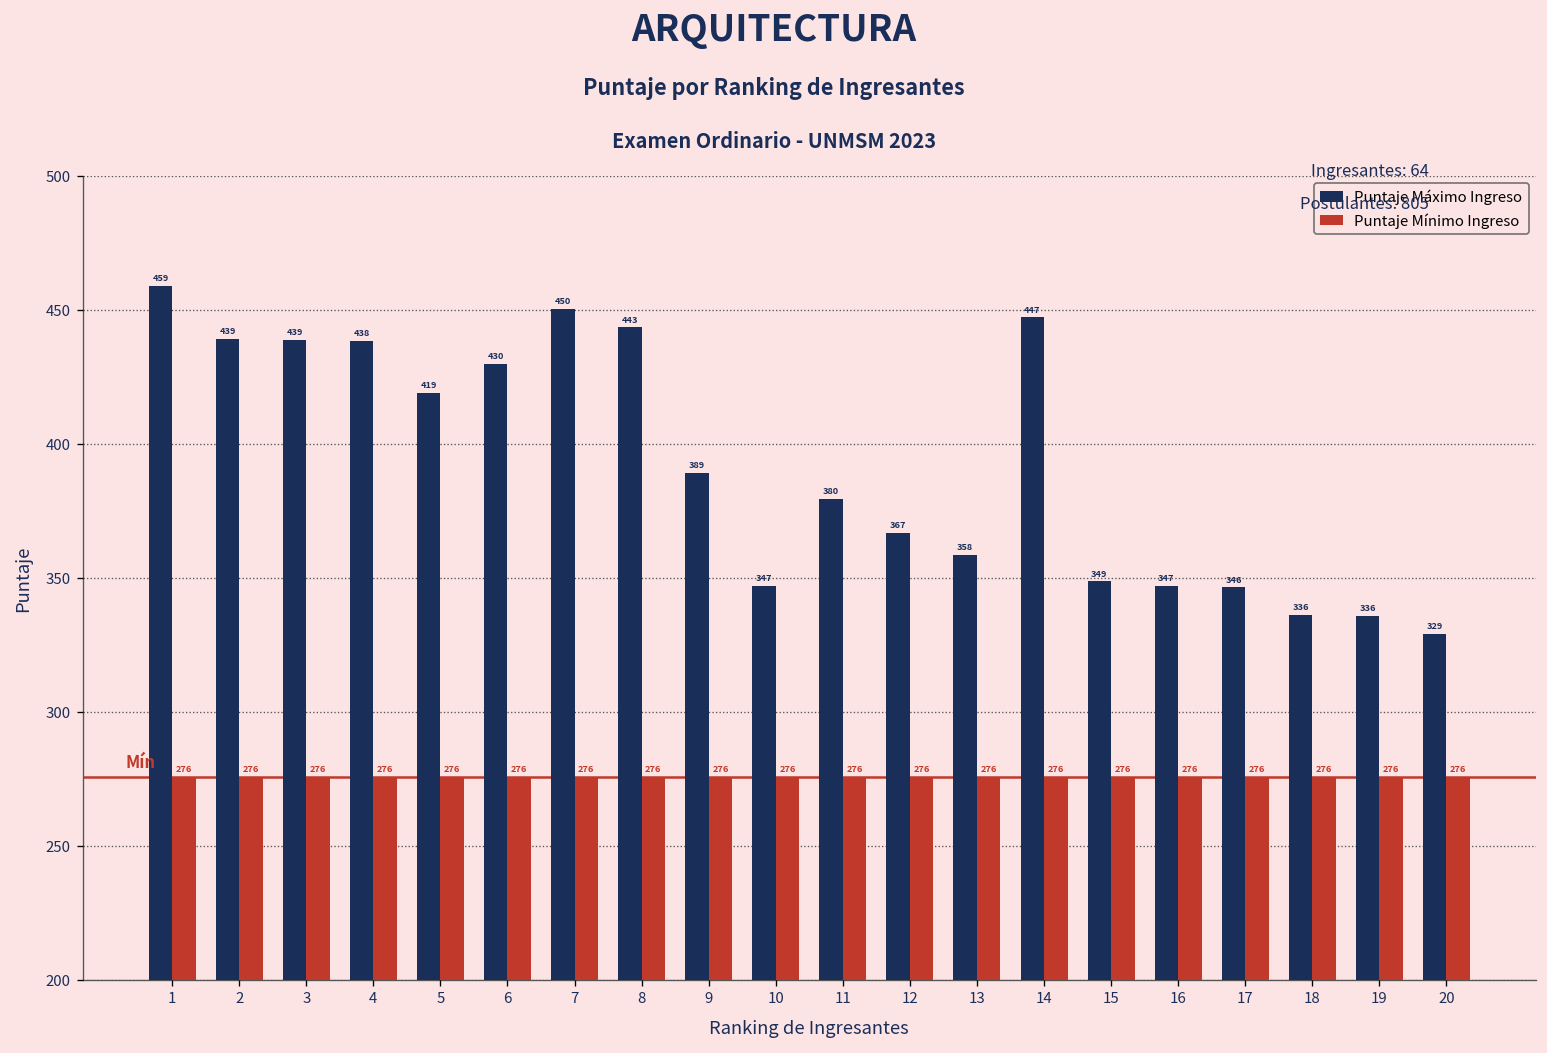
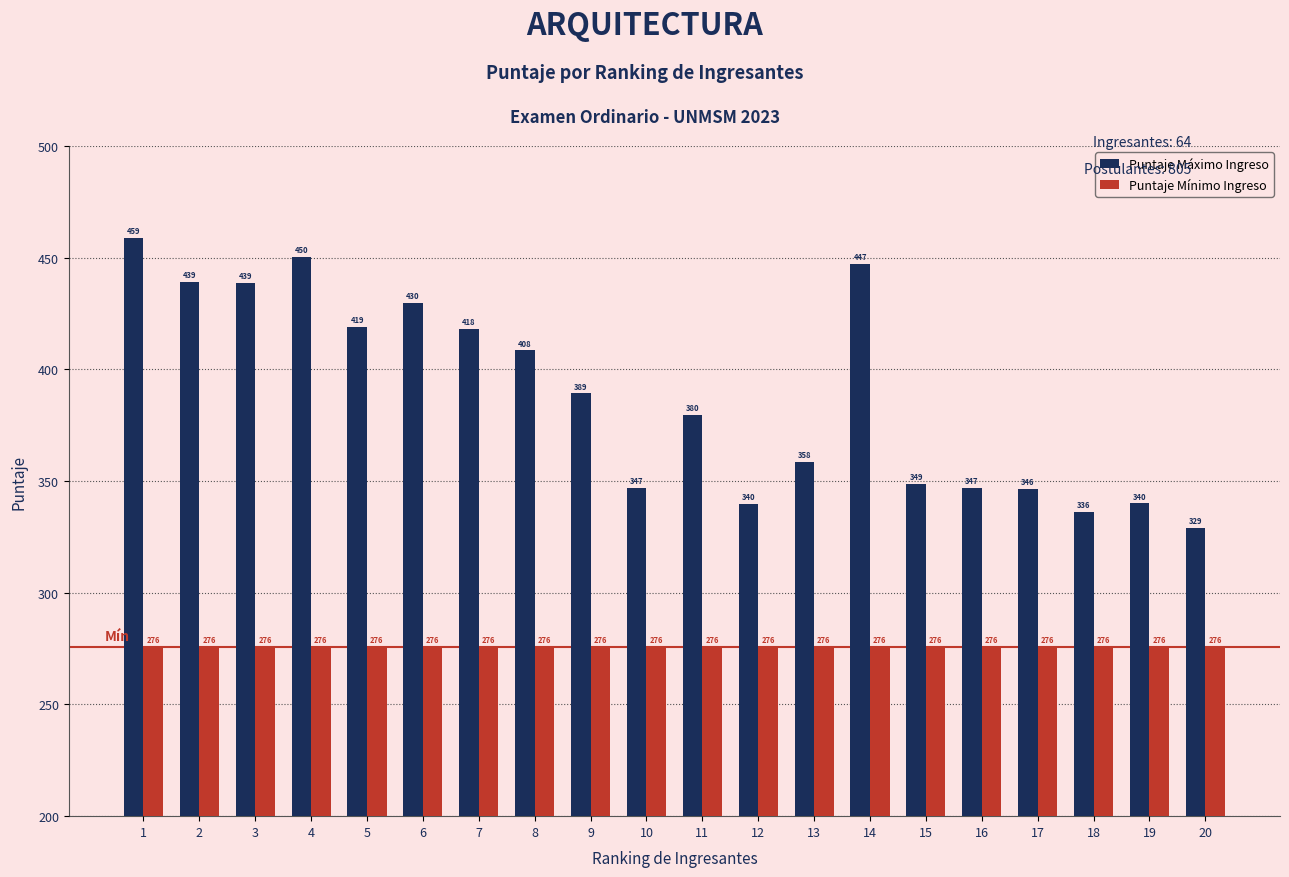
  {
    "Puntaje Máximo Ingreso": {
      "1": 459,
      "2": 439,
      "3": 439,
-     "4": 438,
+     "4": 450,
      "5": 419,
      "6": 430,
-     "7": 450,
-     "8": 443,
+     "7": 418,
+     "8": 408,
      "9": 389,
      "10": 347,
      "11": 380,
-     "12": 367,
+     "12": 340,
      "13": 358,
      "14": 447,
      "15": 349,
      "16": 347,
      "17": 346,
      "18": 336,
-     "19": 336,
+     "19": 340,
      "20": 329
    },
    "Puntaje Mínimo Ingreso": {
      "1": 276,
      "2": 276,
      "3": 276,
      "4": 276,
      "5": 276,
      "6": 276,
      "7": 276,
      "8": 276,
      "9": 276,
      "10": 276,
      "11": 276,
      "12": 276,
      "13": 276,
      "14": 276,
      "15": 276,
      "16": 276,
      "17": 276,
      "18": 276,
      "19": 276,
      "20": 276
    }
  }
